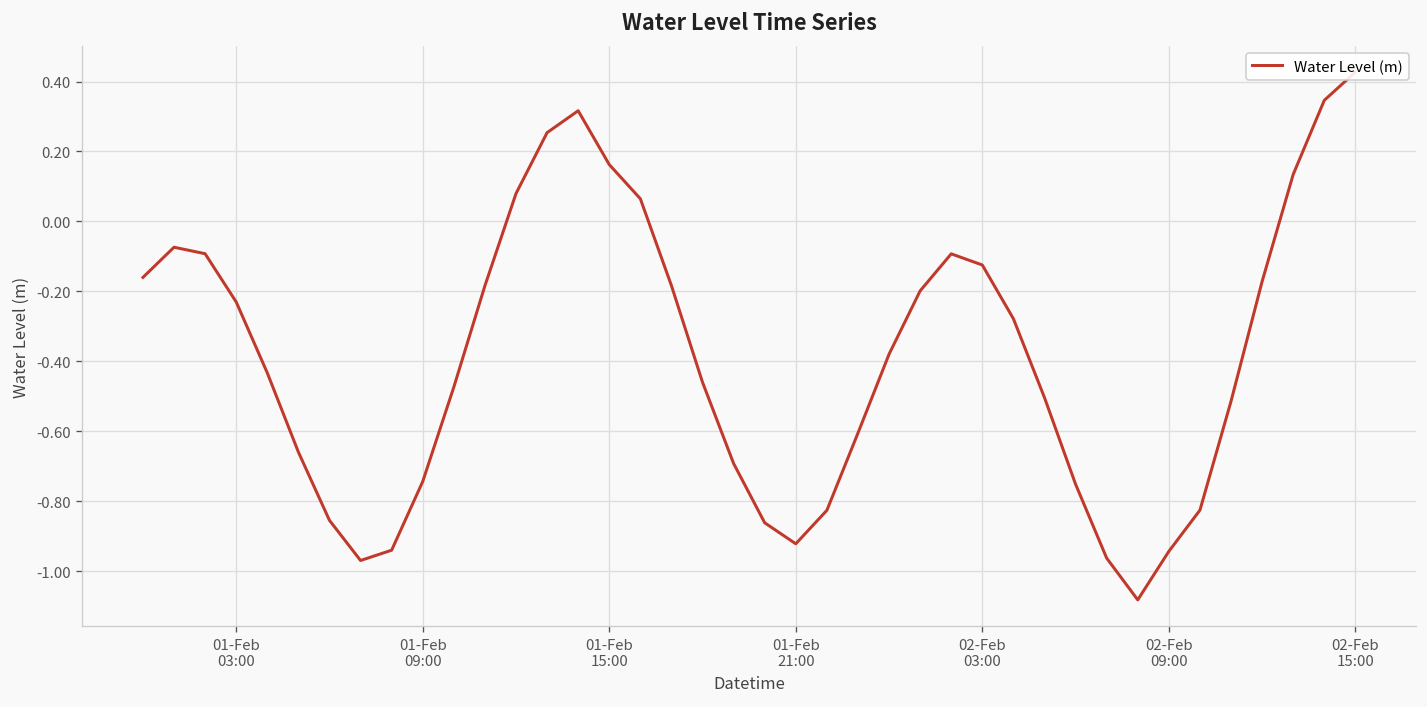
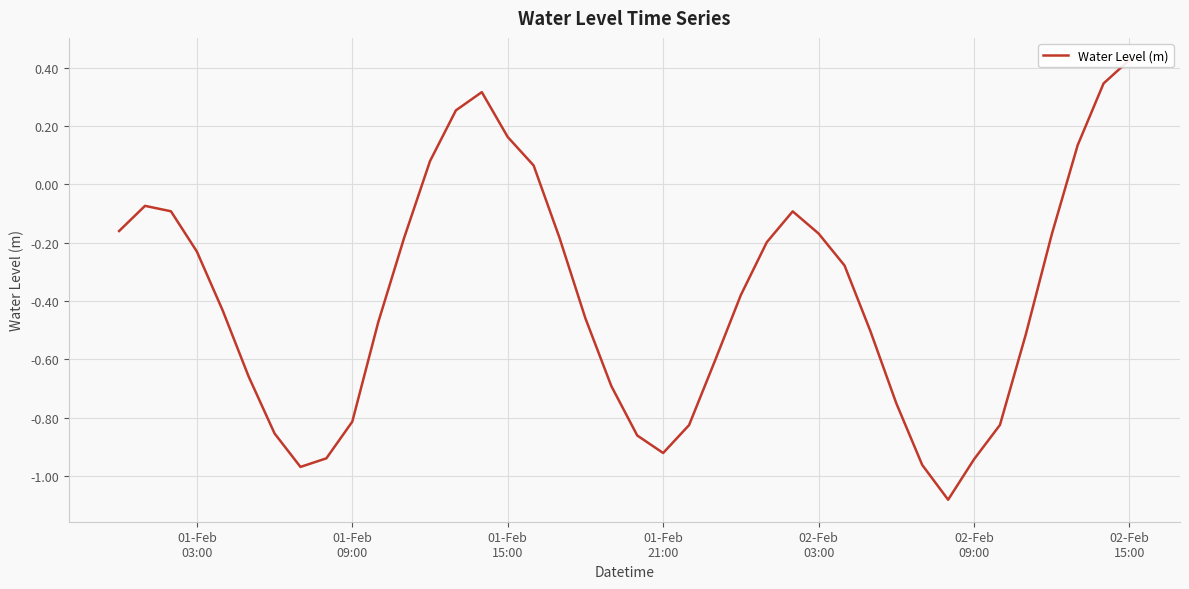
  {
    "01-Feb 03:00": -0.23,
-   "01-Feb 09:00": -0.74,
+   "01-Feb 09:00": -0.81,
    "01-Feb 15:00": 0.16,
    "01-Feb 21:00": -0.92,
-   "02-Feb 03:00": -0.12,
+   "02-Feb 03:00": -0.17,
    "02-Feb 09:00": -0.94
  }
